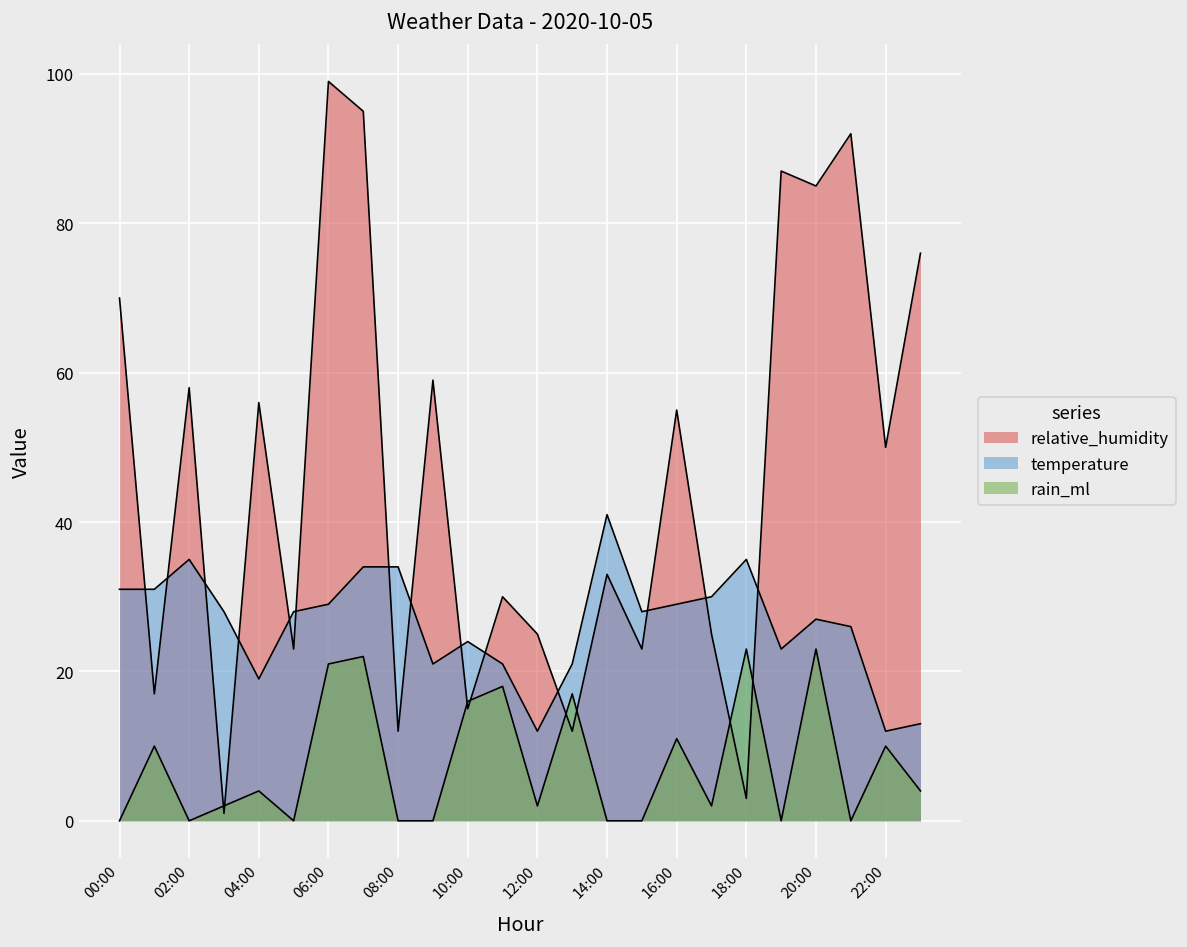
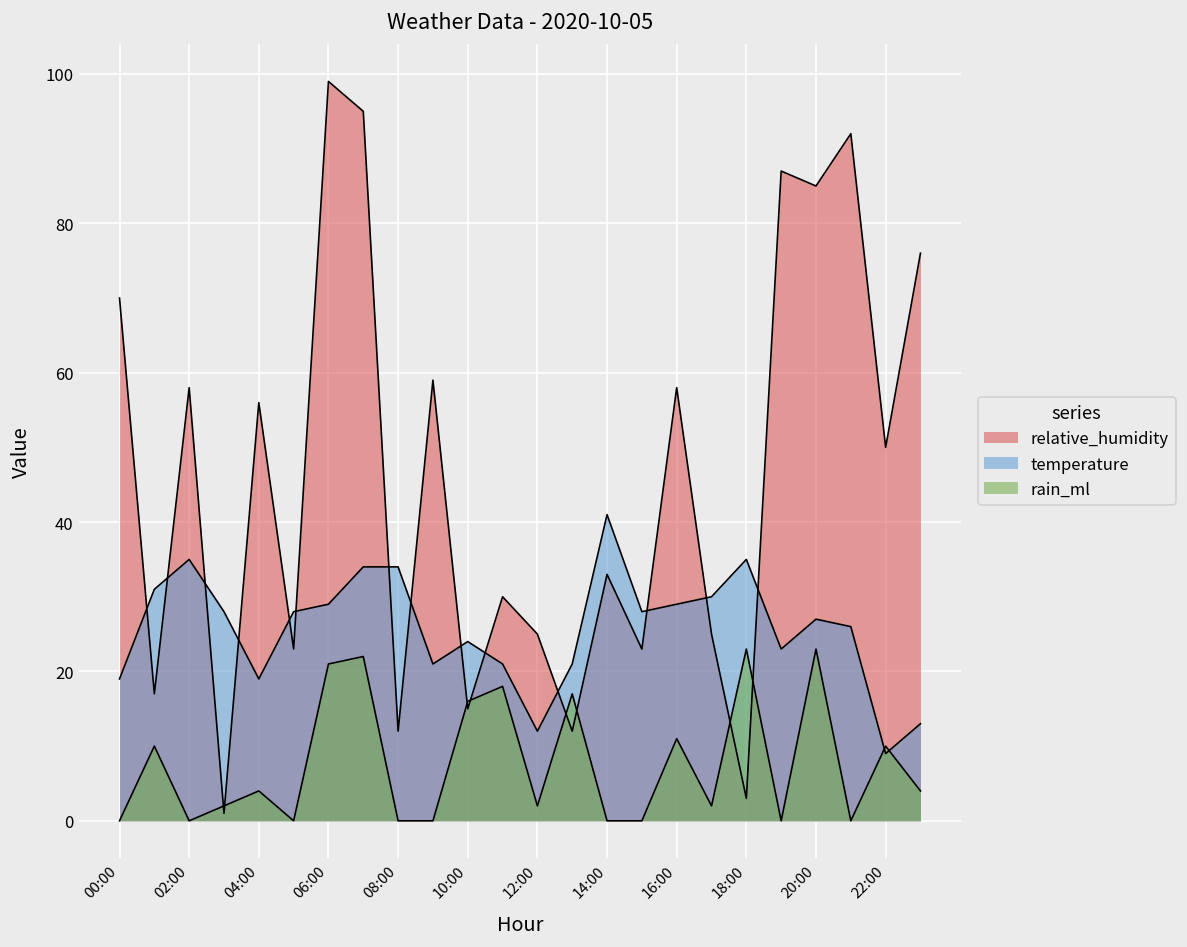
  {
    "relative_humidity": {
      "00:00": 70,
      "02:00": 58,
      "04:00": 56,
      "06:00": 99,
      "08:00": 12,
      "10:00": 15,
      "12:00": 25,
      "14:00": 33,
-     "16:00": 55,
+     "16:00": 58,
      "18:00": 3,
      "20:00": 85,
      "22:00": 50
    },
    "temperature": {
-     "00:00": 31,
+     "00:00": 19,
      "02:00": 35,
      "04:00": 19,
      "06:00": 29,
      "08:00": 34,
      "10:00": 24,
      "12:00": 12,
      "14:00": 41,
      "16:00": 29,
      "18:00": 35,
      "20:00": 27,
-     "22:00": 12
+     "22:00": 9
    },
    "rain_ml": {
      "00:00": 0,
      "02:00": 0,
      "04:00": 4,
      "06:00": 21,
      "08:00": 0,
      "10:00": 16,
      "12:00": 2,
      "14:00": 0,
      "16:00": 11,
      "18:00": 23,
      "20:00": 23,
      "22:00": 10
    }
  }
